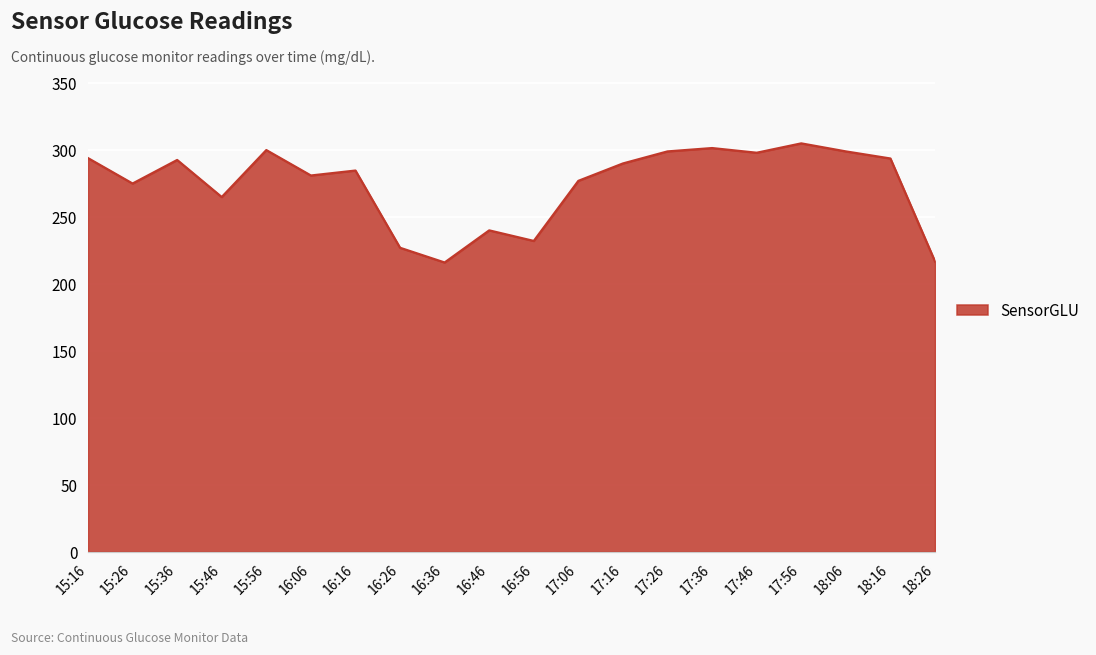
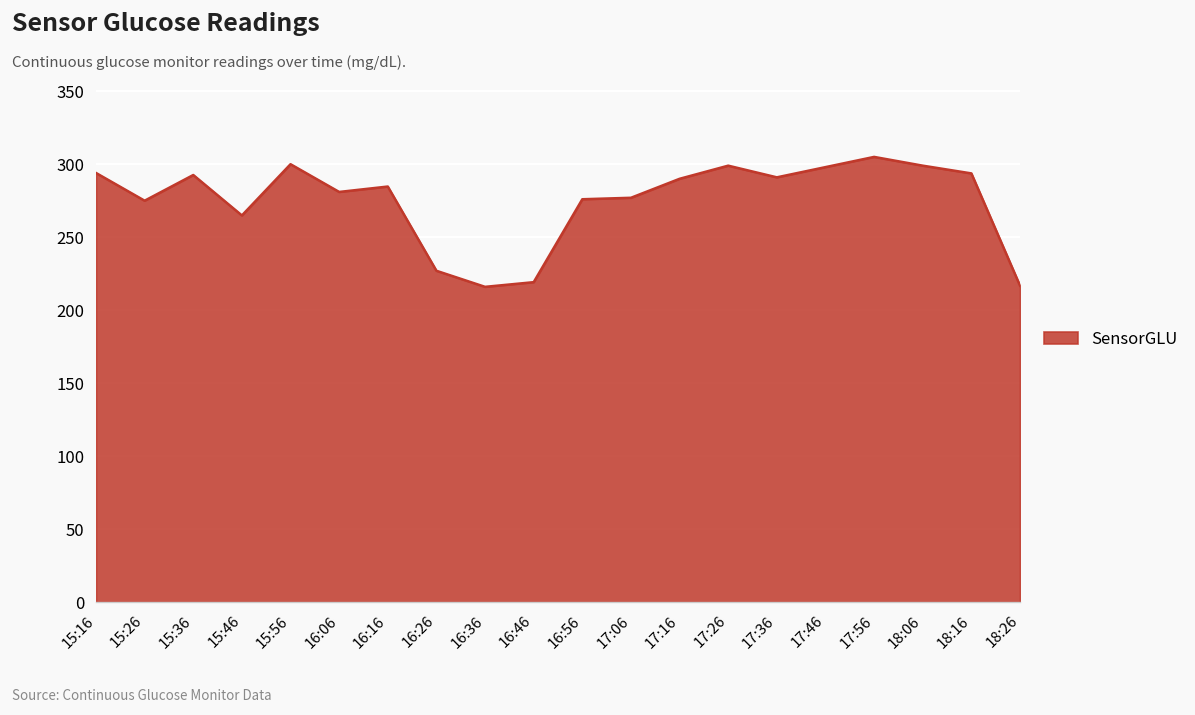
  {
    "15:16": 294,
    "15:26": 275,
    "15:36": 293,
    "15:46": 265,
    "15:56": 300,
    "16:06": 281,
    "16:16": 285,
    "16:26": 227,
    "16:36": 216,
-   "16:46": 240,
-   "16:56": 232,
+   "16:46": 219,
+   "16:56": 276,
    "17:06": 277,
    "17:16": 290,
    "17:26": 299,
-   "17:36": 302,
+   "17:36": 291,
    "17:46": 298,
    "17:56": 305,
    "18:06": 299,
    "18:16": 294,
    "18:26": 217
  }
